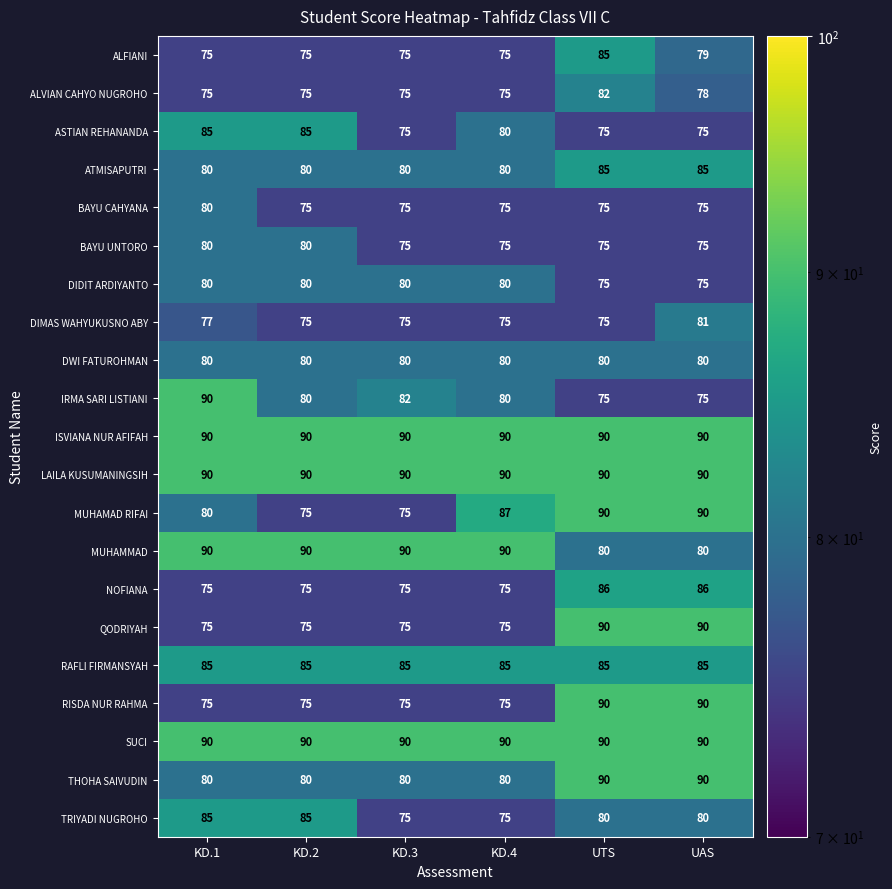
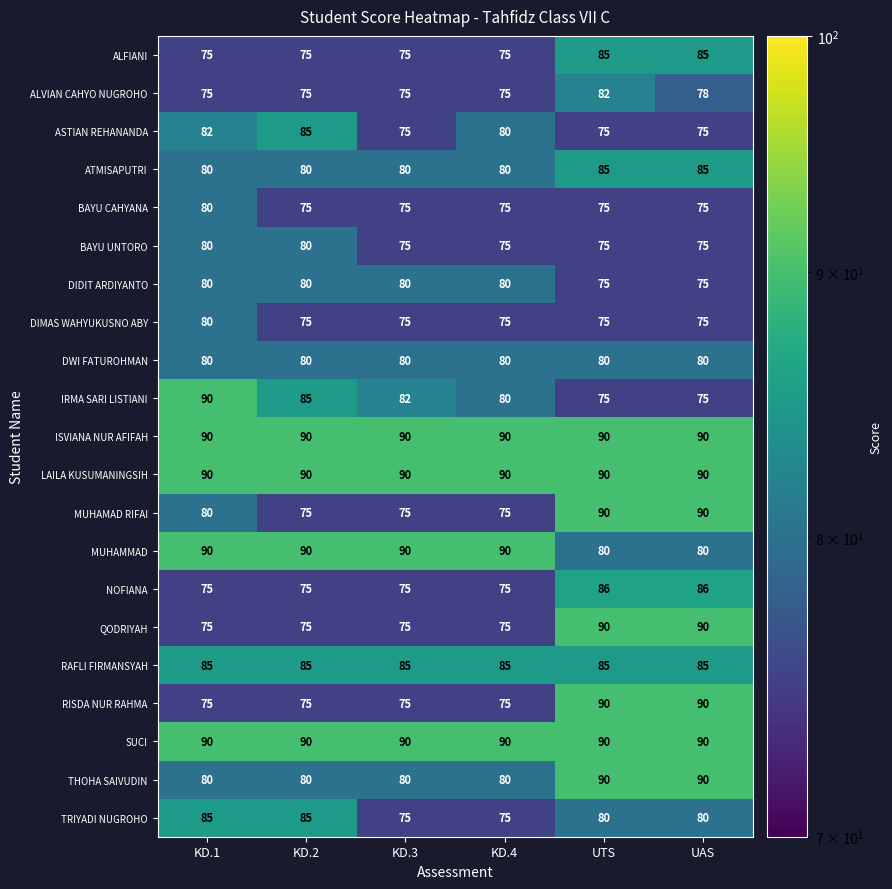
  {
    "ALFIANI": {
      "KD.1": 75,
      "KD.2": 75,
      "KD.3": 75,
      "KD.4": 75,
      "UTS": 85,
-     "UAS": 79
+     "UAS": 85
    },
    "ALVIAN CAHYO NUGROHO": {
      "KD.1": 75,
      "KD.2": 75,
      "KD.3": 75,
      "KD.4": 75,
      "UTS": 82,
      "UAS": 78
    },
    "ASTIAN REHANANDA": {
-     "KD.1": 85,
+     "KD.1": 82,
      "KD.2": 85,
      "KD.3": 75,
      "KD.4": 80,
      "UTS": 75,
      "UAS": 75
    },
    "ATMISAPUTRI": {
      "KD.1": 80,
      "KD.2": 80,
      "KD.3": 80,
      "KD.4": 80,
      "UTS": 85,
      "UAS": 85
    },
    "BAYU CAHYANA": {
      "KD.1": 80,
      "KD.2": 75,
      "KD.3": 75,
      "KD.4": 75,
      "UTS": 75,
      "UAS": 75
    },
    "BAYU UNTORO": {
      "KD.1": 80,
      "KD.2": 80,
      "KD.3": 75,
      "KD.4": 75,
      "UTS": 75,
      "UAS": 75
    },
    "DIDIT ARDIYANTO": {
      "KD.1": 80,
      "KD.2": 80,
      "KD.3": 80,
      "KD.4": 80,
      "UTS": 75,
      "UAS": 75
    },
    "DIMAS WAHYUKUSNO ABY": {
-     "KD.1": 77,
+     "KD.1": 80,
      "KD.2": 75,
      "KD.3": 75,
      "KD.4": 75,
      "UTS": 75,
-     "UAS": 81
+     "UAS": 75
    },
    "DWI FATUROHMAN": {
      "KD.1": 80,
      "KD.2": 80,
      "KD.3": 80,
      "KD.4": 80,
      "UTS": 80,
      "UAS": 80
    },
    "IRMA SARI LISTIANI": {
      "KD.1": 90,
-     "KD.2": 80,
+     "KD.2": 85,
      "KD.3": 82,
      "KD.4": 80,
      "UTS": 75,
      "UAS": 75
    },
    "ISVIANA NUR AFIFAH": {
      "KD.1": 90,
      "KD.2": 90,
      "KD.3": 90,
      "KD.4": 90,
      "UTS": 90,
      "UAS": 90
    },
    "LAILA KUSUMANINGSIH": {
      "KD.1": 90,
      "KD.2": 90,
      "KD.3": 90,
      "KD.4": 90,
      "UTS": 90,
      "UAS": 90
    },
    "MUHAMAD RIFAI": {
      "KD.1": 80,
      "KD.2": 75,
      "KD.3": 75,
-     "KD.4": 87,
+     "KD.4": 75,
      "UTS": 90,
      "UAS": 90
    },
    "MUHAMMAD": {
      "KD.1": 90,
      "KD.2": 90,
      "KD.3": 90,
      "KD.4": 90,
      "UTS": 80,
      "UAS": 80
    },
    "NOFIANA": {
      "KD.1": 75,
      "KD.2": 75,
      "KD.3": 75,
      "KD.4": 75,
      "UTS": 86,
      "UAS": 86
    },
    "QODRIYAH": {
      "KD.1": 75,
      "KD.2": 75,
      "KD.3": 75,
      "KD.4": 75,
      "UTS": 90,
      "UAS": 90
    },
    "RAFLI FIRMANSYAH": {
      "KD.1": 85,
      "KD.2": 85,
      "KD.3": 85,
      "KD.4": 85,
      "UTS": 85,
      "UAS": 85
    },
    "RISDA NUR RAHMA": {
      "KD.1": 75,
      "KD.2": 75,
      "KD.3": 75,
      "KD.4": 75,
      "UTS": 90,
      "UAS": 90
    },
    "SUCI": {
      "KD.1": 90,
      "KD.2": 90,
      "KD.3": 90,
      "KD.4": 90,
      "UTS": 90,
      "UAS": 90
    },
    "THOHA SAIVUDIN": {
      "KD.1": 80,
      "KD.2": 80,
      "KD.3": 80,
      "KD.4": 80,
      "UTS": 90,
      "UAS": 90
    },
    "TRIYADI NUGROHO": {
      "KD.1": 85,
      "KD.2": 85,
      "KD.3": 75,
      "KD.4": 75,
      "UTS": 80,
      "UAS": 80
    }
  }
